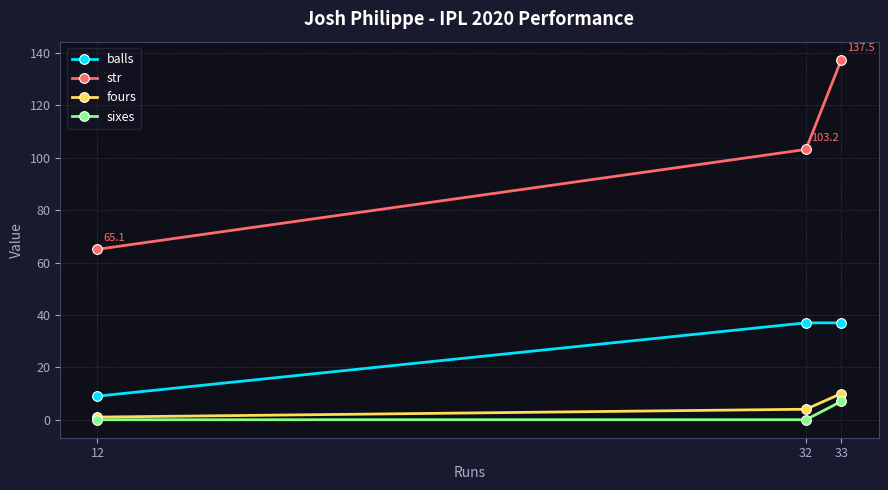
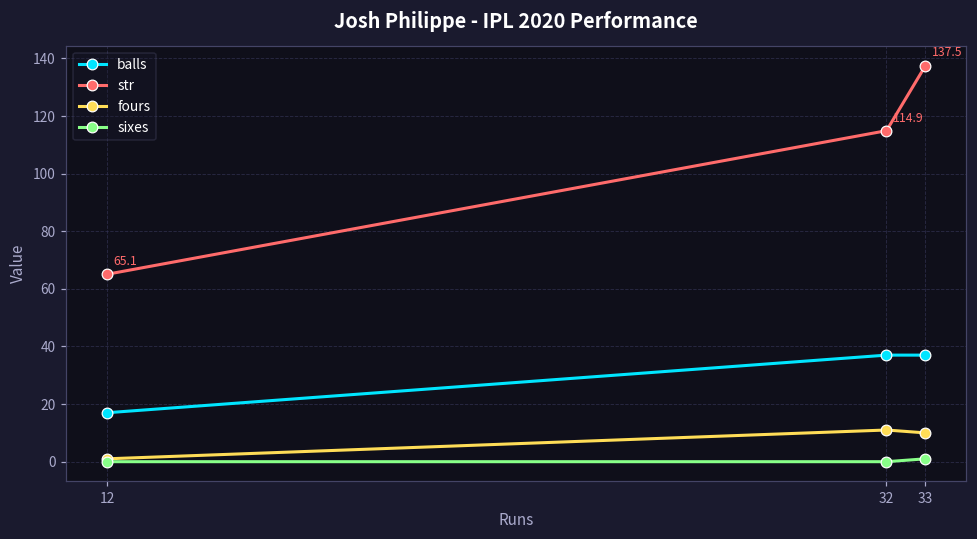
  {
    "balls": {
-     "12": 9,
+     "12": 17,
      "32": 37,
      "33": 37
    },
    "str": {
      "12": 65.1,
-     "32": 103.2,
+     "32": 114.9,
      "33": 137.5
    },
    "fours": {
      "12": 1,
-     "32": 4,
+     "32": 11,
      "33": 10
    },
    "sixes": {
      "12": 0,
      "32": 0,
-     "33": 7
+     "33": 1
    }
  }
